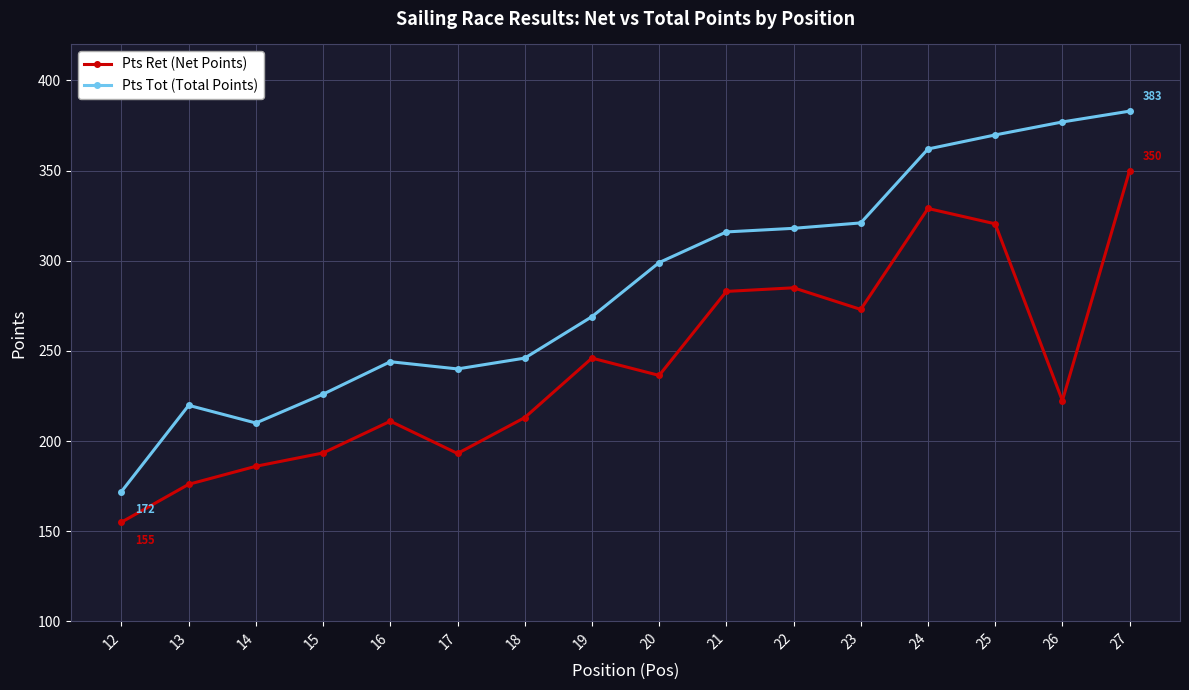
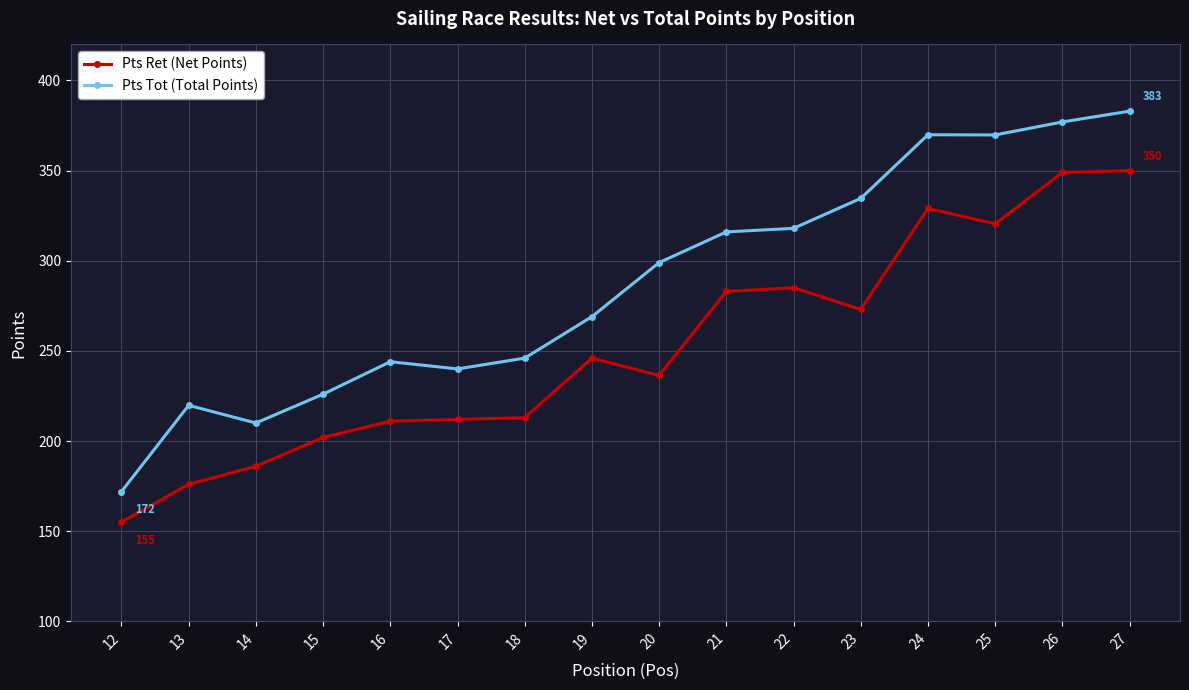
  {
    "Pts Ret (Net Points)": {
      "13": 176,
      "14": 186,
-     "15": 193,
+     "15": 202,
      "16": 211,
-     "17": 193,
+     "17": 212,
      "18": 213,
      "19": 246,
      "20": 236,
      "21": 283,
      "22": 285,
      "23": 273,
      "24": 329,
      "25": 321,
-     "26": 222
+     "26": 349
    },
    "Pts Tot (Total Points)": {
      "13": 220,
      "14": 210,
      "15": 226,
      "16": 244,
      "17": 240,
      "18": 246,
      "19": 269,
      "20": 299,
      "21": 316,
      "22": 318,
-     "23": 321,
-     "24": 362,
+     "23": 335,
+     "24": 370,
      "25": 370,
      "26": 377
    }
  }
